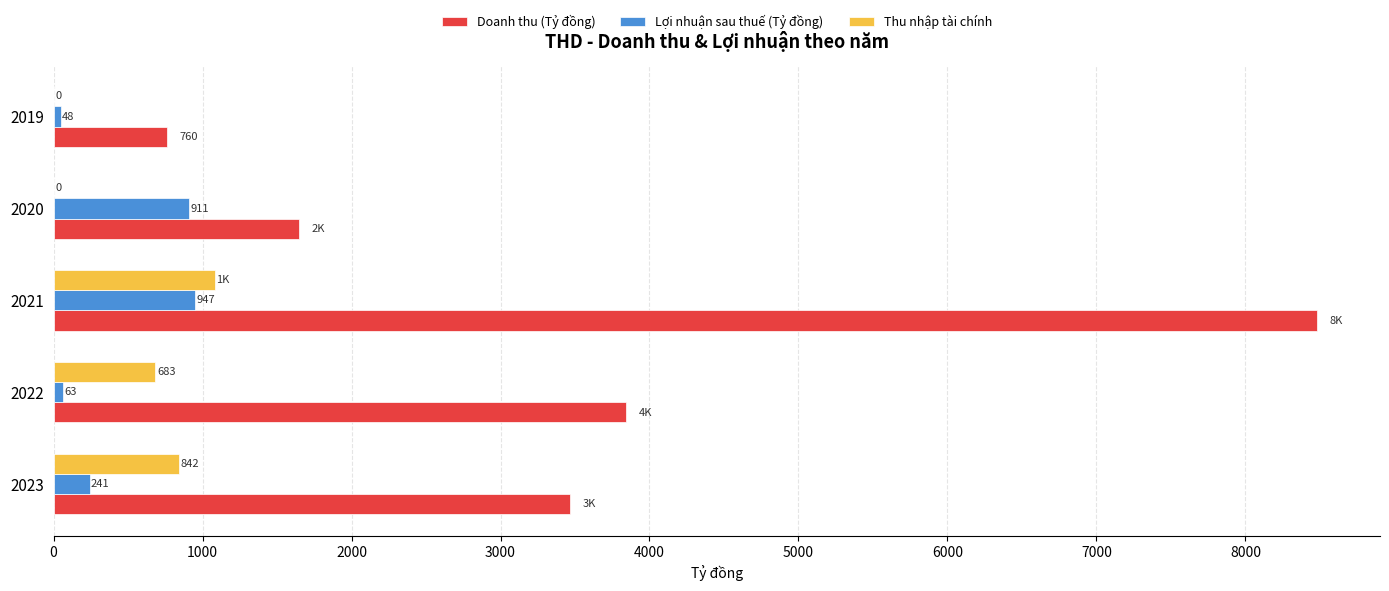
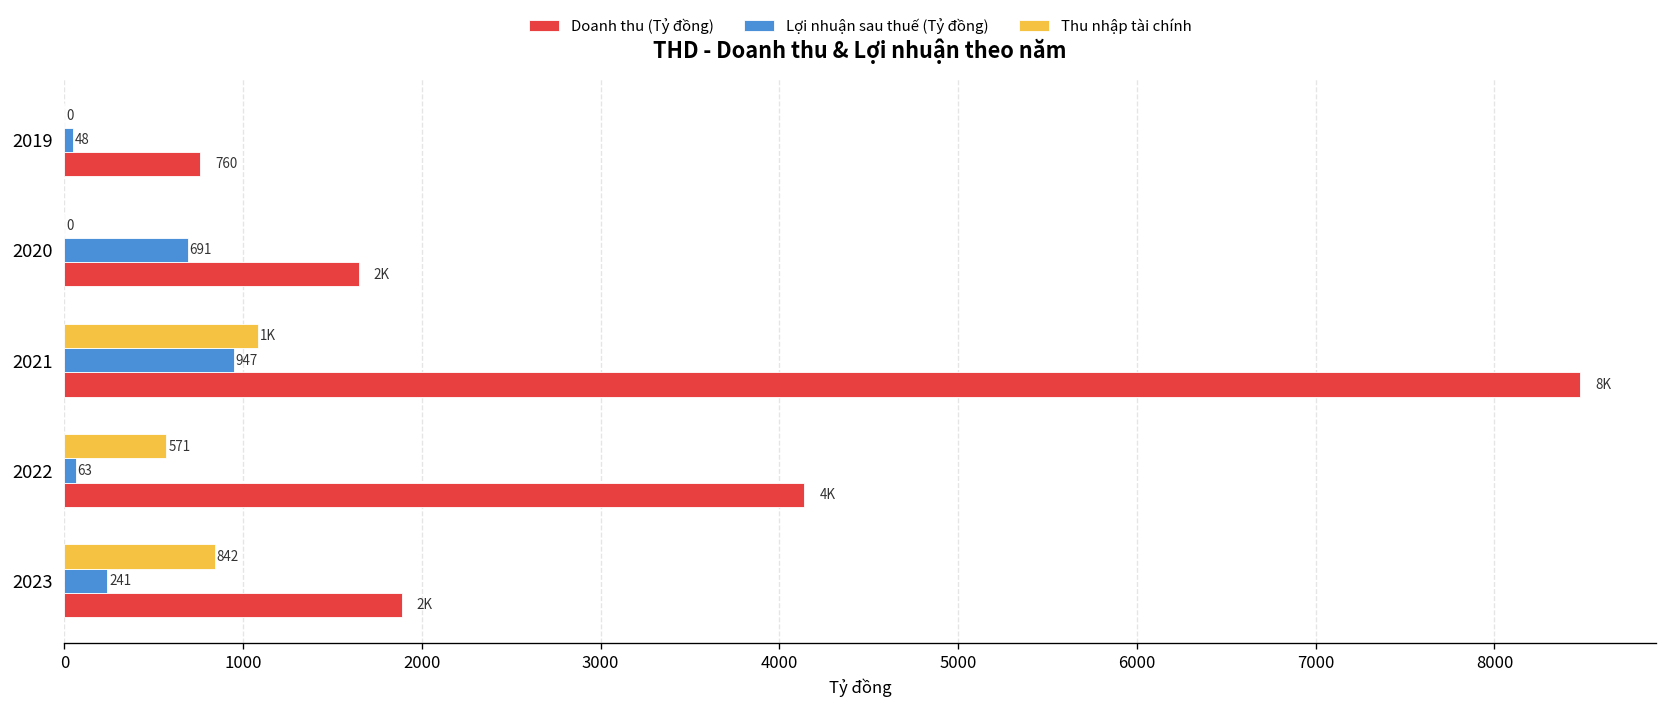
  {
    "Doanh thu (Tỷ đồng)": {
      "2019": "760",
      "2020": "2K",
      "2021": "8K",
-     "2022": "3840",
-     "2023": "3K"
+     "2022": "4140",
+     "2023": "2K"
    },
    "Lợi nhuận sau thuế (Tỷ đồng)": {
      "2019": "48",
-     "2020": "911",
+     "2020": "691",
      "2021": "947",
      "2022": "63",
      "2023": "241"
    },
    "Thu nhập tài chính": {
      "2019": "0",
      "2020": "0",
      "2021": "1K",
-     "2022": "683",
+     "2022": "571",
      "2023": "842"
    }
  }
